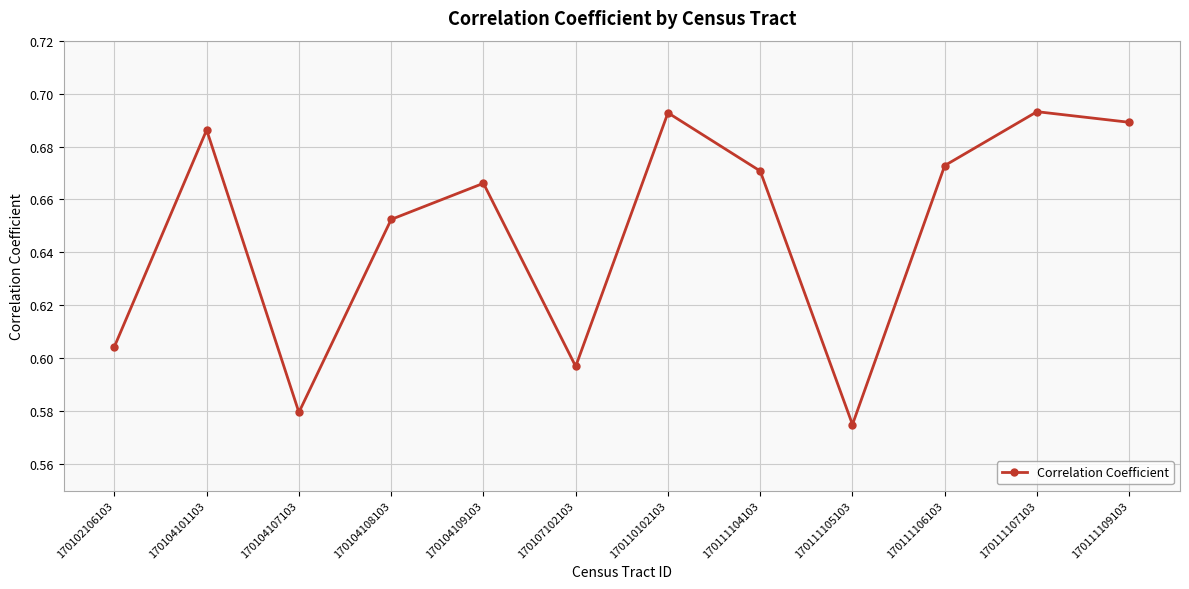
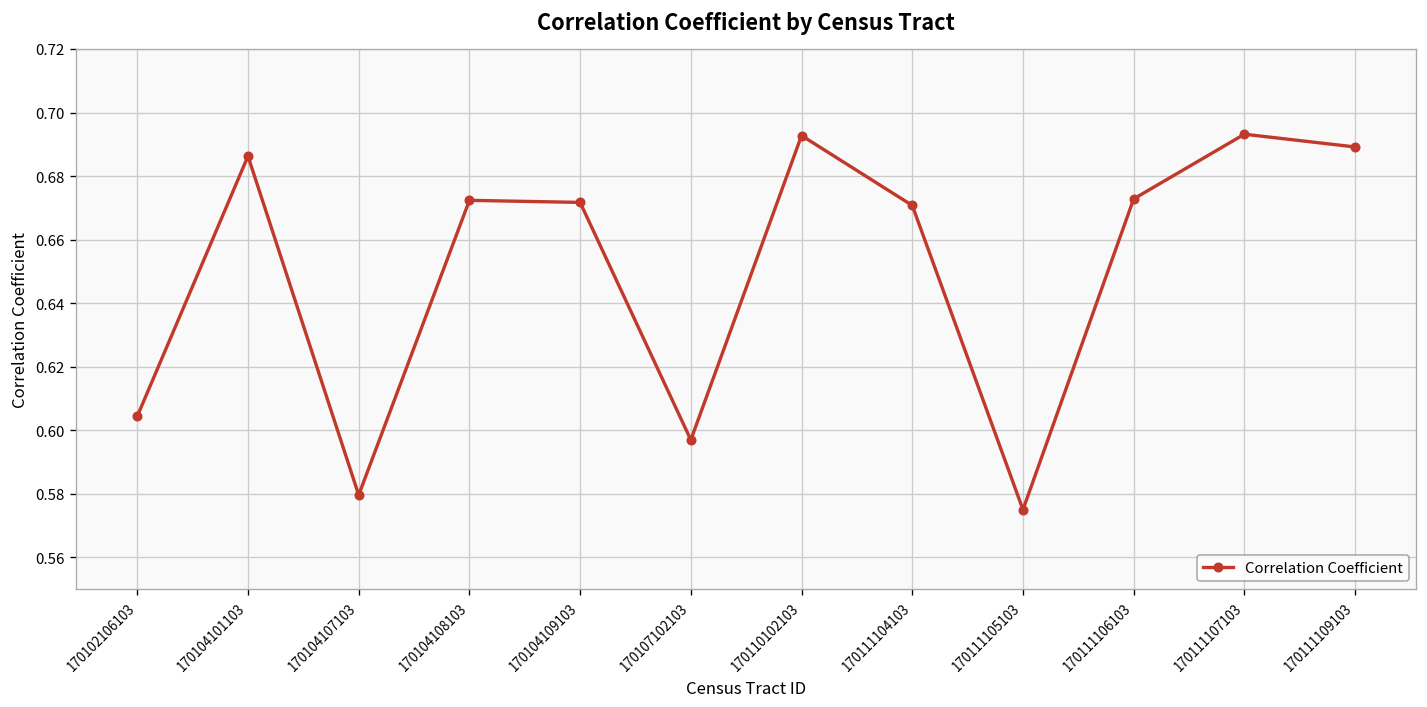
  {
    "170102106103": 0.604,
    "170104101103": 0.686,
    "170104107103": 0.580,
-   "170104108103": 0.652,
-   "170104109103": 0.666,
+   "170104108103": 0.672,
+   "170104109103": 0.672,
    "170107102103": 0.597,
    "170110102103": 0.693,
    "170111104103": 0.671,
    "170111105103": 0.575,
    "170111106103": 0.673,
    "170111107103": 0.693,
    "170111109103": 0.689
  }
